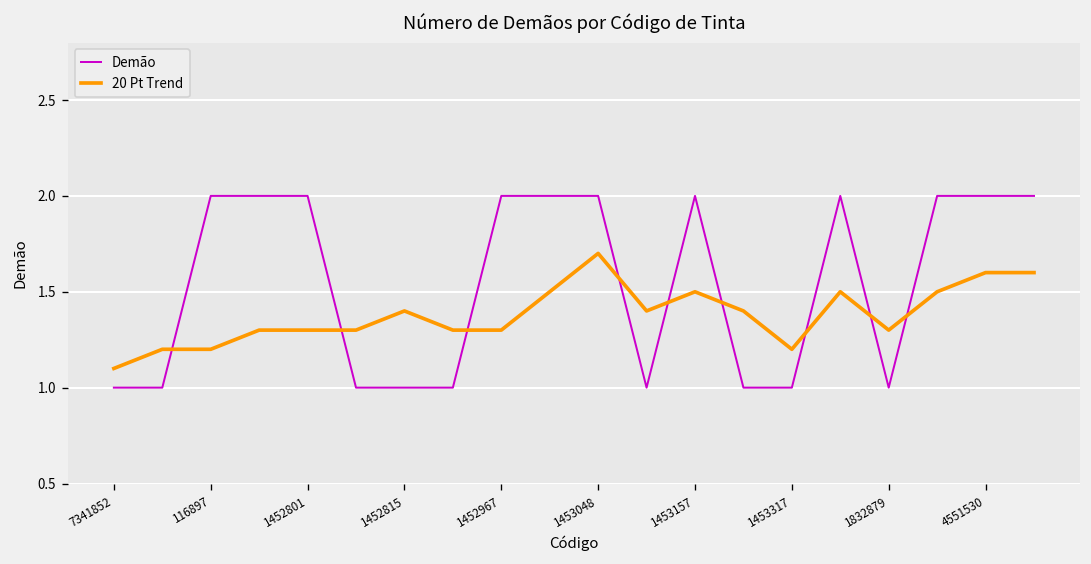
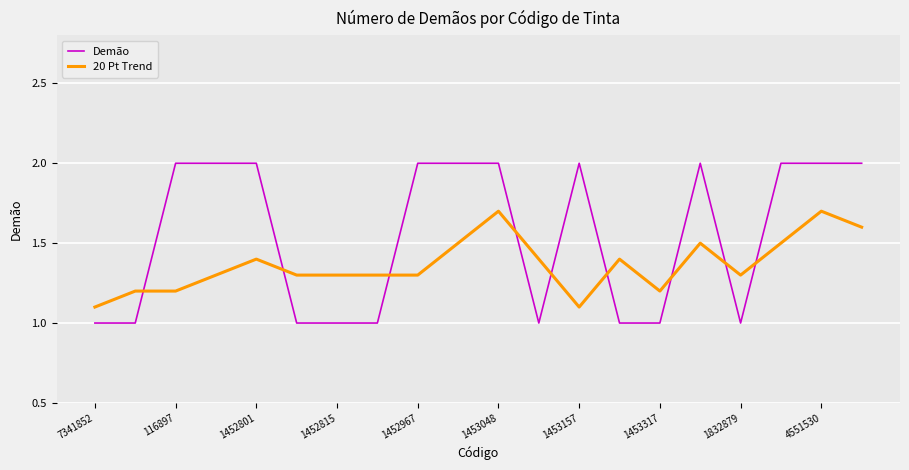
  {
    "Demão": {
      "7341852": 1.0,
      "116897": 2.0,
      "1452801": 2.0,
      "1452815": 1.0,
      "1452967": 2.0,
      "1453048": 2.0,
      "1453157": 2.0,
      "1453317": 1.0,
      "1832879": 1.0,
      "4551530": 2.0
    },
    "20 Pt Trend": {
      "7341852": 1.1,
      "116897": 1.2,
-     "1452801": 1.3,
-     "1452815": 1.4,
+     "1452801": 1.4,
+     "1452815": 1.3,
      "1452967": 1.3,
      "1453048": 1.7,
-     "1453157": 1.5,
+     "1453157": 1.1,
      "1453317": 1.2,
      "1832879": 1.3,
-     "4551530": 1.6
+     "4551530": 1.7
    }
  }
